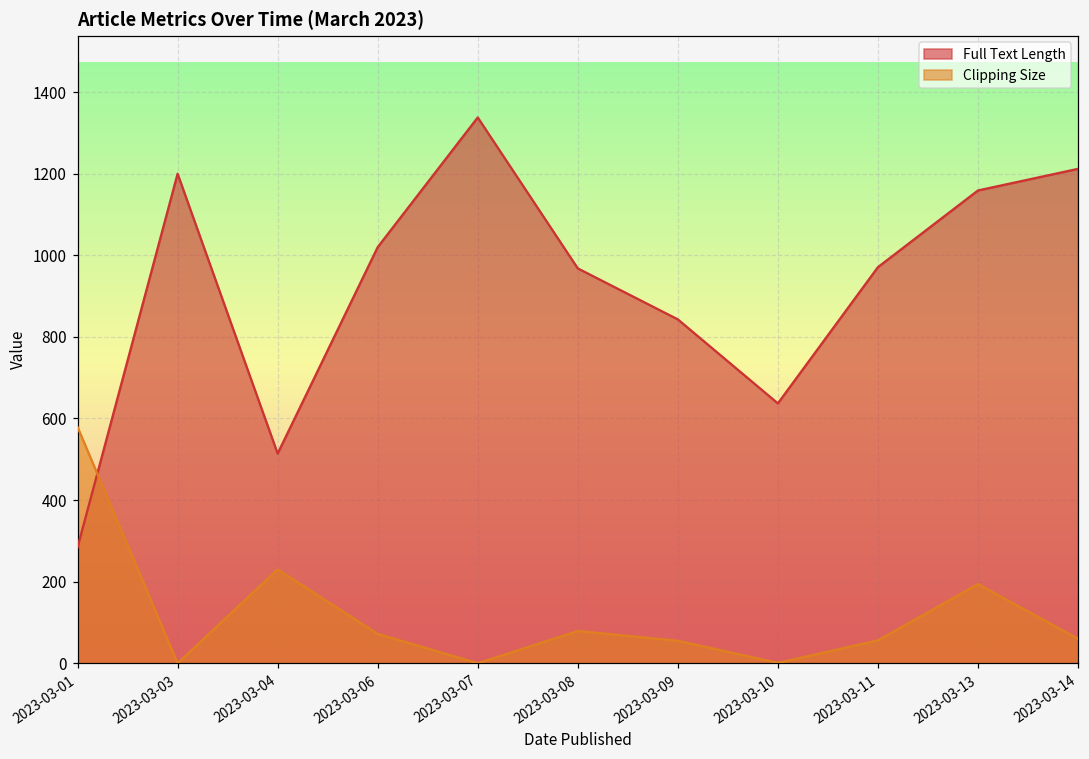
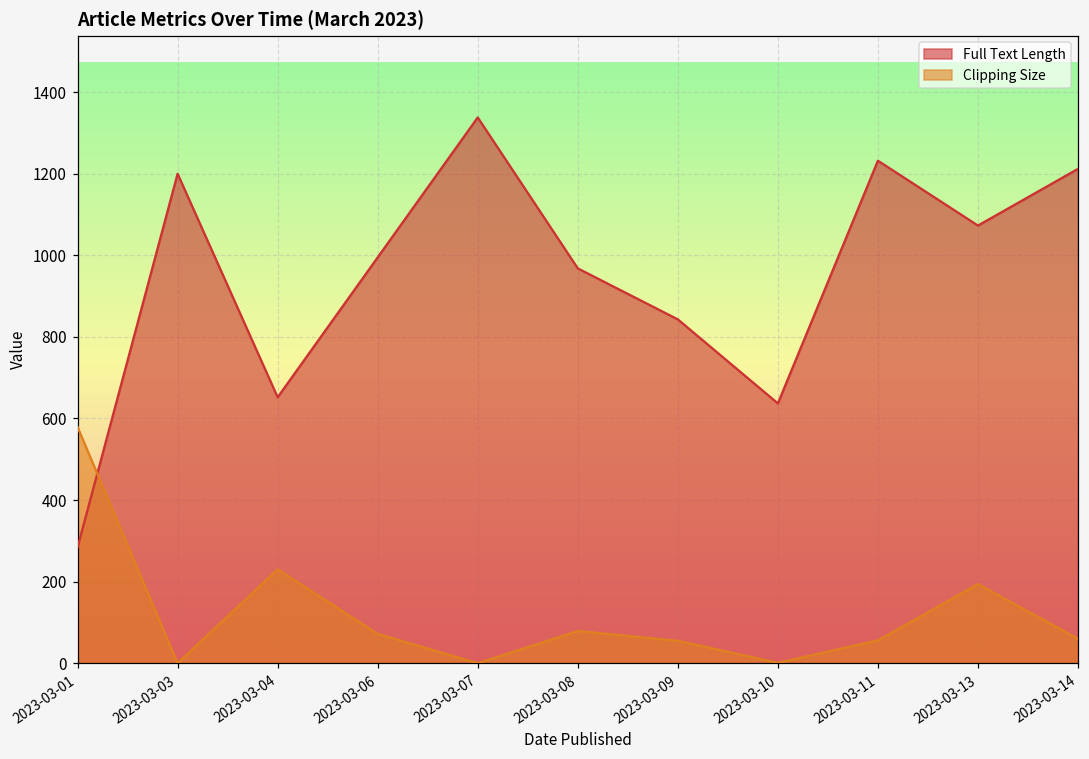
  {
    "Full Text Length": {
      "2023-03-01": 280,
      "2023-03-03": 1200,
-     "2023-03-04": 510,
-     "2023-03-06": 1020,
+     "2023-03-04": 650,
+     "2023-03-06": 1000,
      "2023-03-07": 1340,
      "2023-03-08": 970,
      "2023-03-09": 840,
      "2023-03-10": 640,
-     "2023-03-11": 970,
-     "2023-03-13": 1160,
+     "2023-03-11": 1230,
+     "2023-03-13": 1070,
      "2023-03-14": 1210
    },
    "Clipping Size": {
      "2023-03-01": 580,
      "2023-03-03": 0,
      "2023-03-04": 230,
      "2023-03-06": 70,
      "2023-03-07": 0,
      "2023-03-08": 80,
      "2023-03-09": 60,
      "2023-03-10": 0,
      "2023-03-11": 60,
      "2023-03-13": 190,
      "2023-03-14": 60
    }
  }
